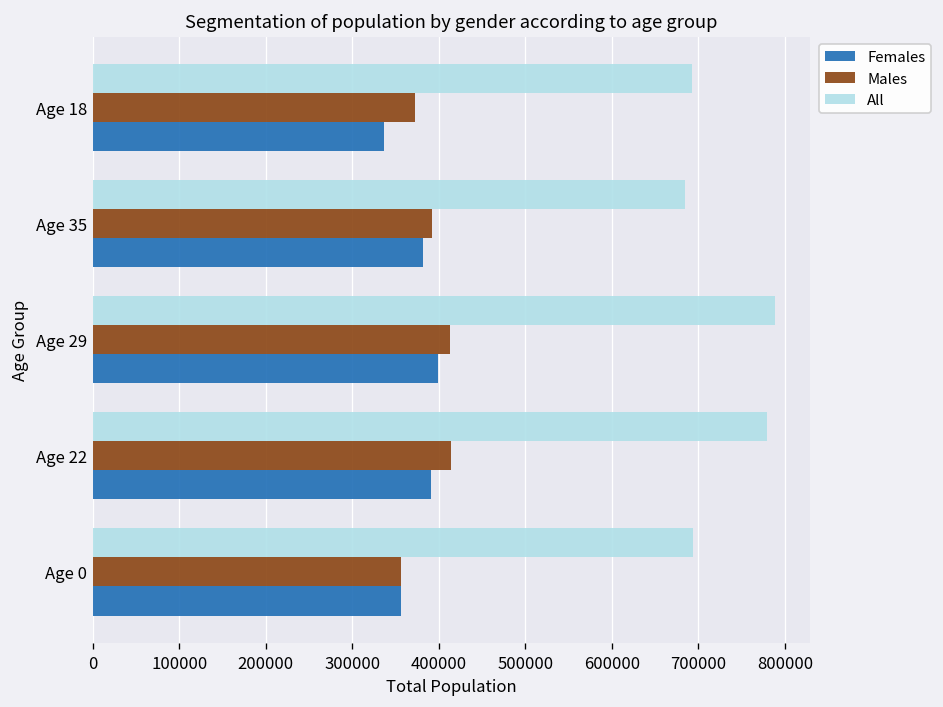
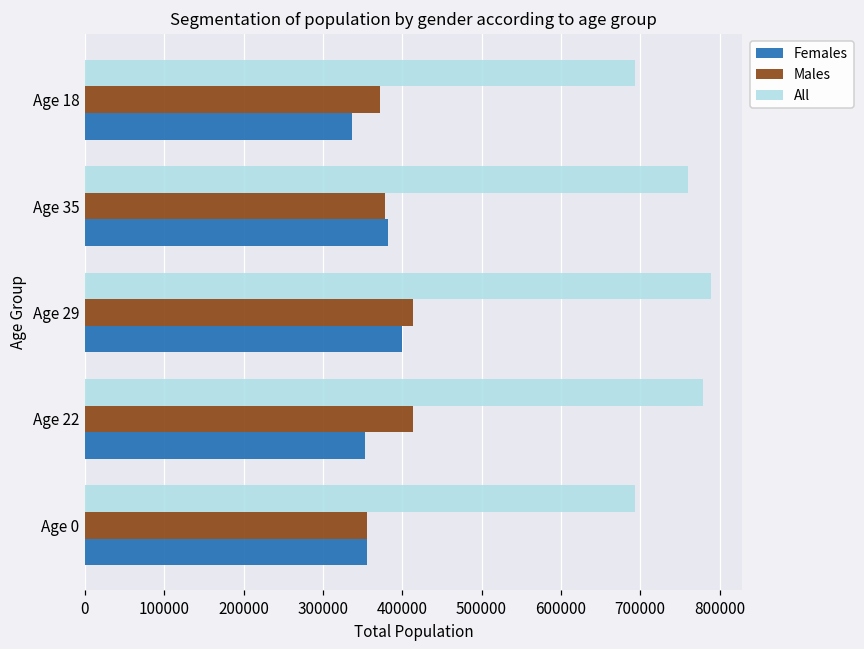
  {
    "Females": {
      "Age 18": 340000,
      "Age 35": 380000,
      "Age 29": 400000,
-     "Age 22": 390000,
+     "Age 22": 350000,
      "Age 0": 360000
    },
    "Males": {
      "Age 18": 370000,
-     "Age 35": 390000,
+     "Age 35": 380000,
      "Age 29": 410000,
      "Age 22": 410000,
      "Age 0": 360000
    },
    "All": {
      "Age 18": 690000,
-     "Age 35": 690000,
+     "Age 35": 760000,
      "Age 29": 790000,
      "Age 22": 780000,
      "Age 0": 690000
    }
  }
